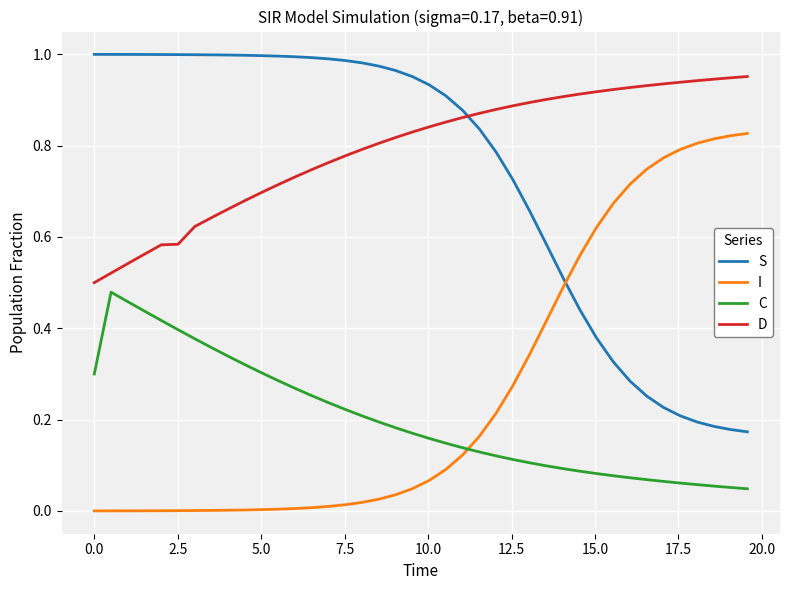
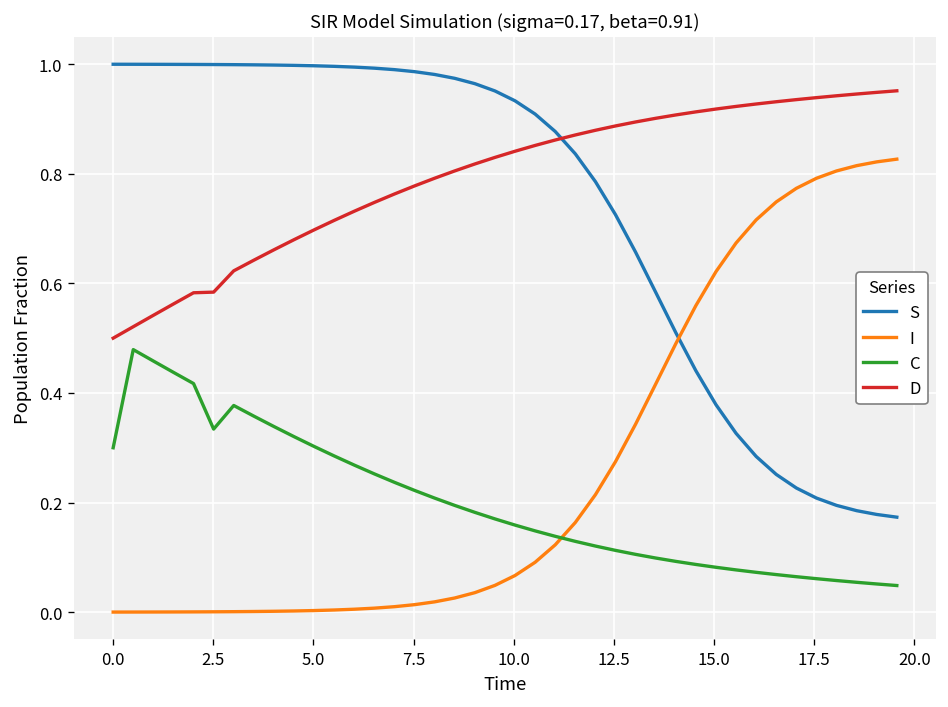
  {
    "S": {
      "0.0": 1.00,
      "2.5": 1.00
    },
    "I": {
      "0.0": 0.00,
      "2.5": 0.00
    },
    "C": {
      "0.0": 0.30,
-     "2.5": 0.40
+     "2.5": 0.33
    },
    "D": {
      "0.0": 0.50,
      "2.5": 0.58
    }
  }
